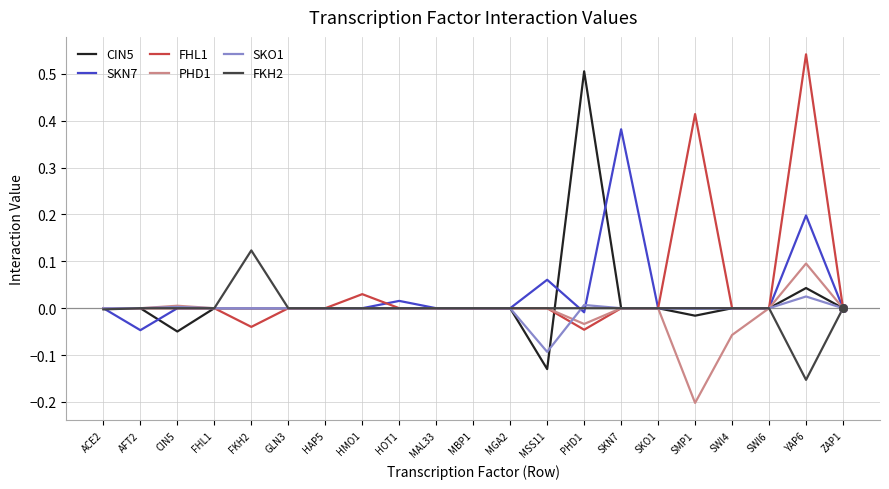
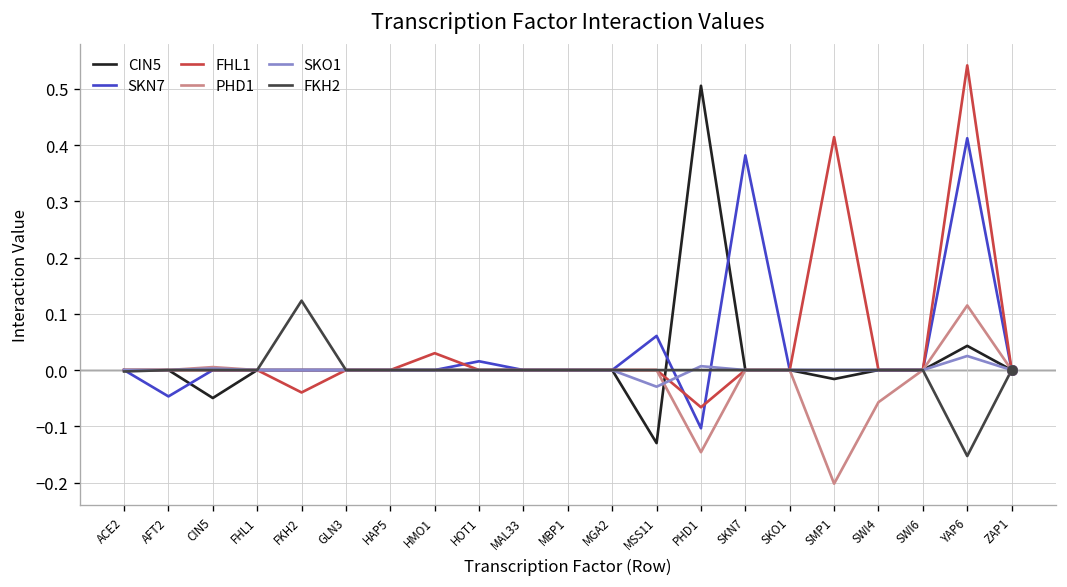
  {
    "SKN7": {
      "AFT2": -0.05,
      "HOT1": 0.02,
      "MSS11": 0.06,
-     "PHD1": -0.01,
+     "PHD1": -0.10,
      "SKN7": 0.38,
-     "YAP6": 0.20
+     "YAP6": 0.41
    },
    "FHL1": {
      "FKH2": -0.04,
      "HMO1": 0.03,
-     "PHD1": -0.05,
+     "PHD1": -0.07,
      "SMP1": 0.41,
      "YAP6": 0.54
    },
    "PHD1": {
-     "PHD1": -0.03,
+     "PHD1": -0.15,
      "SMP1": -0.20,
      "SWI4": -0.06,
-     "YAP6": 0.10
+     "YAP6": 0.11
    },
    "SKO1": {
-     "MSS11": -0.09,
+     "MSS11": -0.03,
      "PHD1": 0.01,
      "YAP6": 0.03
    }
  }
